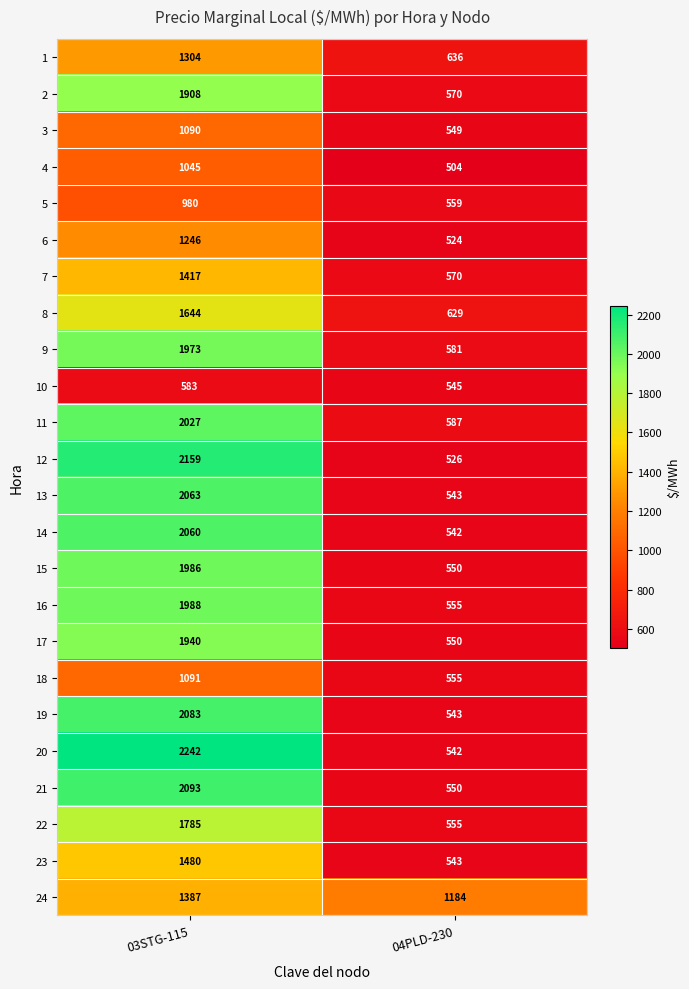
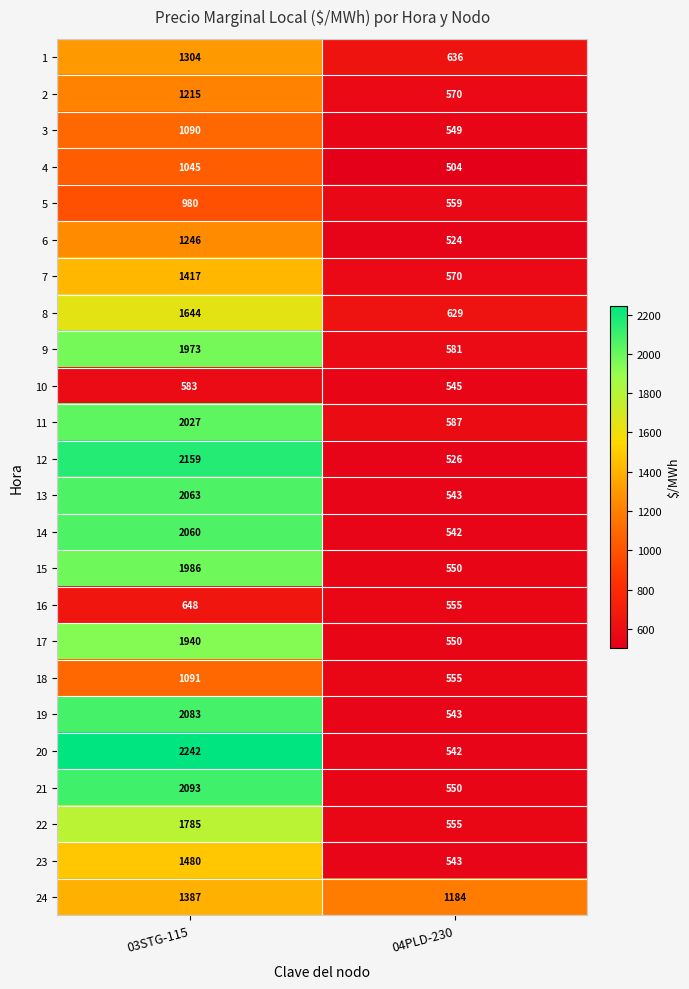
  {
    "1": {
      "03STG-115": 1304,
      "04PLD-230": 636
    },
    "2": {
-     "03STG-115": 1908,
+     "03STG-115": 1215,
      "04PLD-230": 570
    },
    "3": {
      "03STG-115": 1090,
      "04PLD-230": 549
    },
    "4": {
      "03STG-115": 1045,
      "04PLD-230": 504
    },
    "5": {
      "03STG-115": 980,
      "04PLD-230": 559
    },
    "6": {
      "03STG-115": 1246,
      "04PLD-230": 524
    },
    "7": {
      "03STG-115": 1417,
      "04PLD-230": 570
    },
    "8": {
      "03STG-115": 1644,
      "04PLD-230": 629
    },
    "9": {
      "03STG-115": 1973,
      "04PLD-230": 581
    },
    "10": {
      "03STG-115": 583,
      "04PLD-230": 545
    },
    "11": {
      "03STG-115": 2027,
      "04PLD-230": 587
    },
    "12": {
      "03STG-115": 2159,
      "04PLD-230": 526
    },
    "13": {
      "03STG-115": 2063,
      "04PLD-230": 543
    },
    "14": {
      "03STG-115": 2060,
      "04PLD-230": 542
    },
    "15": {
      "03STG-115": 1986,
      "04PLD-230": 550
    },
    "16": {
-     "03STG-115": 1988,
+     "03STG-115": 648,
      "04PLD-230": 555
    },
    "17": {
      "03STG-115": 1940,
      "04PLD-230": 550
    },
    "18": {
      "03STG-115": 1091,
      "04PLD-230": 555
    },
    "19": {
      "03STG-115": 2083,
      "04PLD-230": 543
    },
    "20": {
      "03STG-115": 2242,
      "04PLD-230": 542
    },
    "21": {
      "03STG-115": 2093,
      "04PLD-230": 550
    },
    "22": {
      "03STG-115": 1785,
      "04PLD-230": 555
    },
    "23": {
      "03STG-115": 1480,
      "04PLD-230": 543
    },
    "24": {
      "03STG-115": 1387,
      "04PLD-230": 1184
    }
  }
